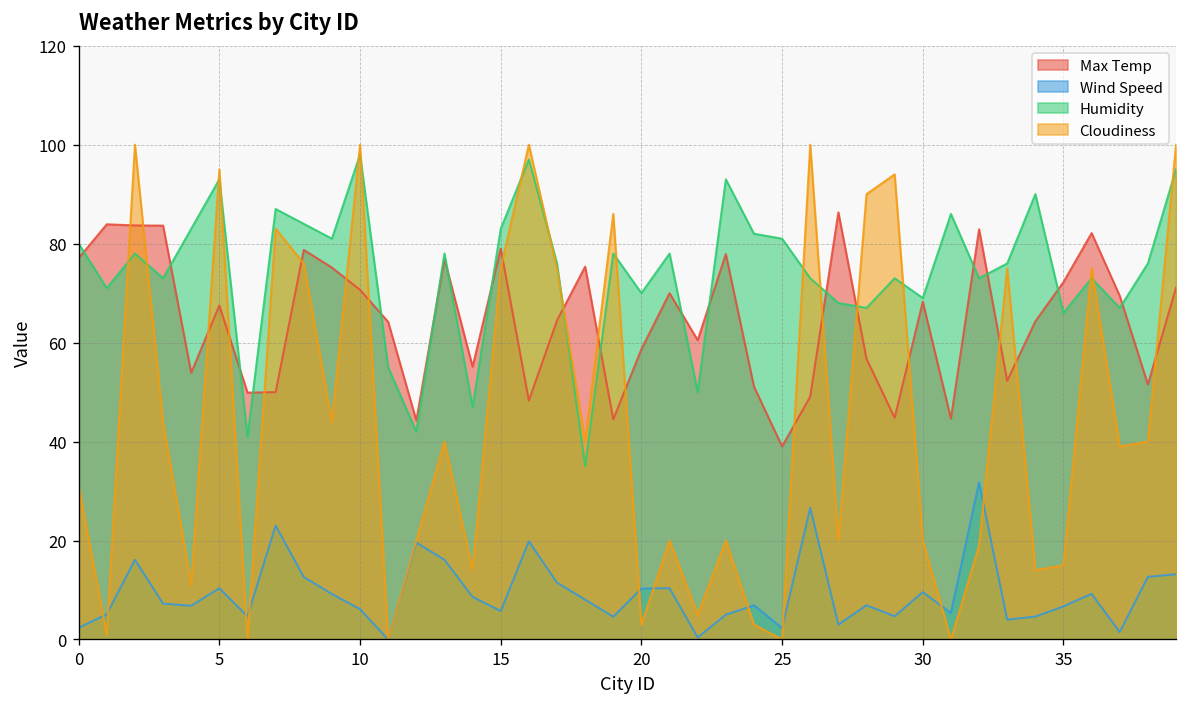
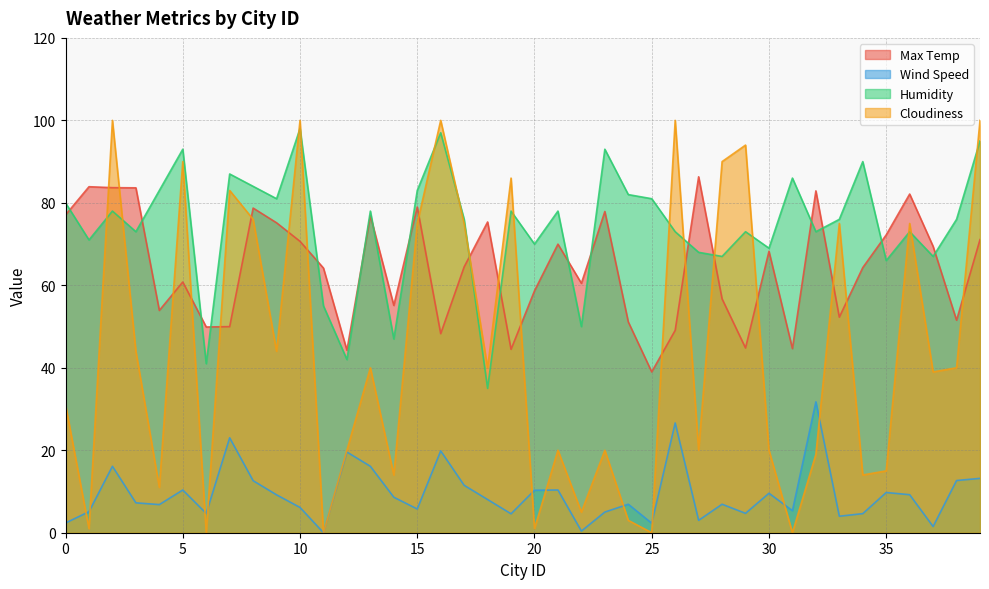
  {
    "Max Temp": {
      "0": 77,
-     "5": 68,
+     "5": 61,
      "10": 71,
      "15": 79,
      "20": 59,
      "25": 39,
      "30": 68,
      "35": 72
    },
    "Wind Speed": {
      "0": 2,
      "5": 10,
      "10": 6,
      "15": 6,
      "20": 10,
      "25": 2,
      "30": 10,
-     "35": 7
+     "35": 10
    },
    "Humidity": {
      "0": 80,
      "5": 93,
      "10": 98,
      "15": 83,
      "20": 70,
      "25": 81,
      "30": 69,
      "35": 66
    },
    "Cloudiness": {
      "0": 31,
-     "5": 95,
+     "5": 90,
      "10": 100,
      "15": 75,
-     "20": 3,
+     "20": 1,
      "25": 0,
      "30": 20,
      "35": 15
    }
  }
